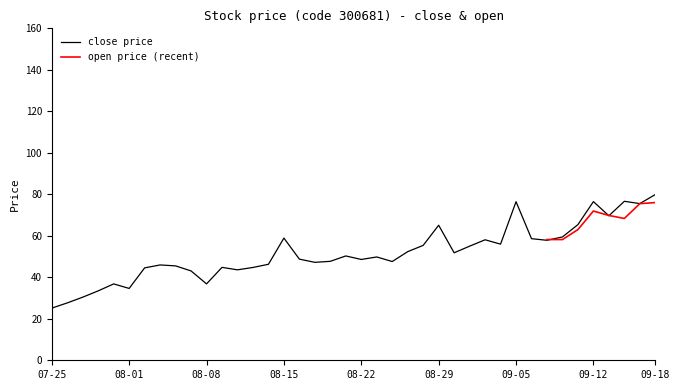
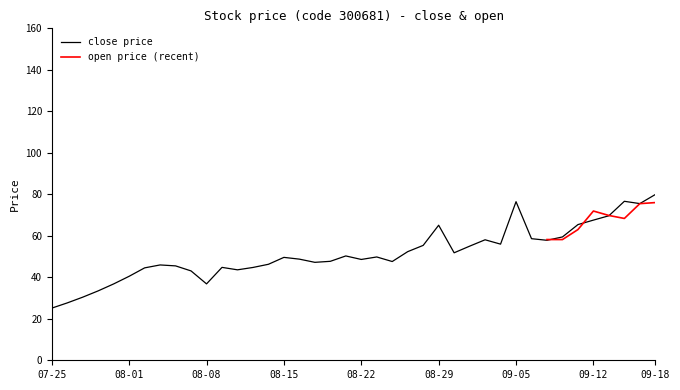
  {
    "close price": {
      "07-25": 25,
-     "08-01": 35,
+     "08-01": 40,
      "08-08": 37,
-     "08-15": 59,
+     "08-15": 50,
      "08-22": 49,
      "08-29": 65,
      "09-05": 76,
-     "09-12": 76,
+     "09-12": 68,
      "09-18": 80
    },
    "open price (recent)": {
      "09-12": 72,
      "09-18": 76
    }
  }
